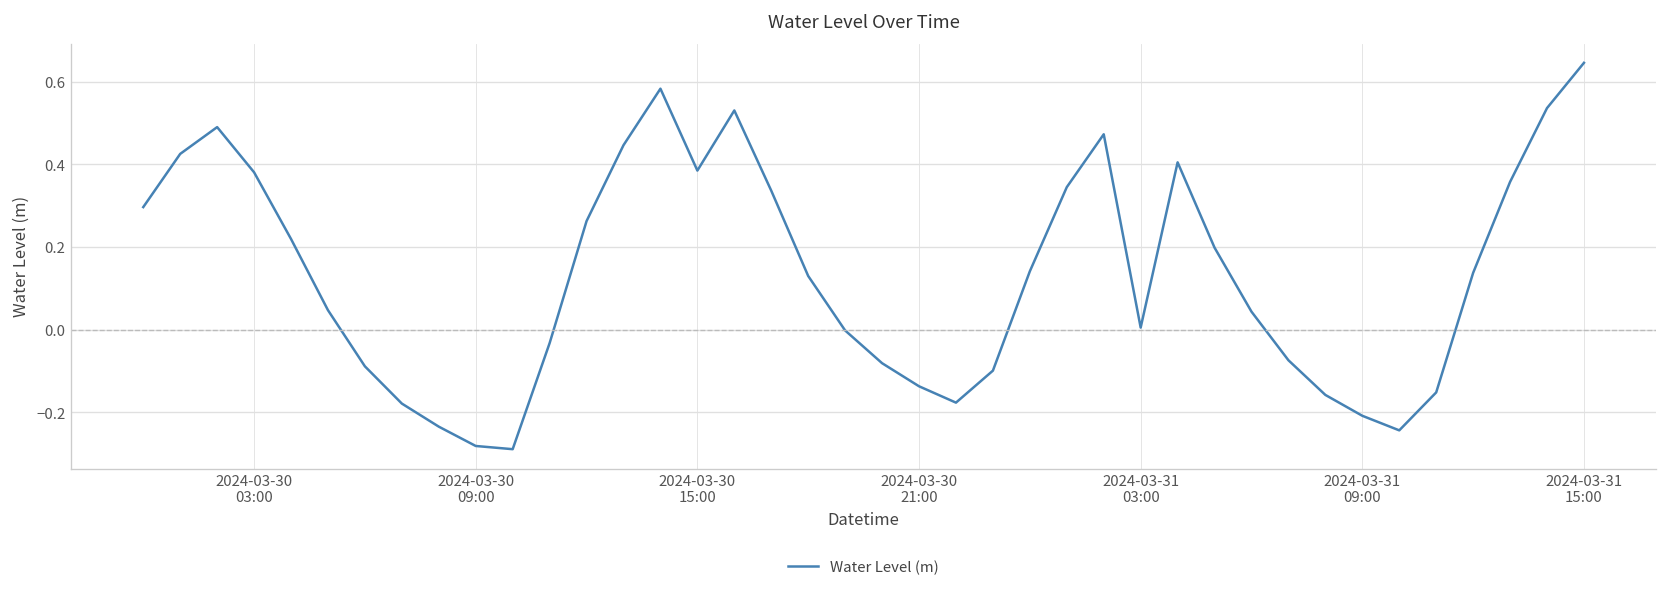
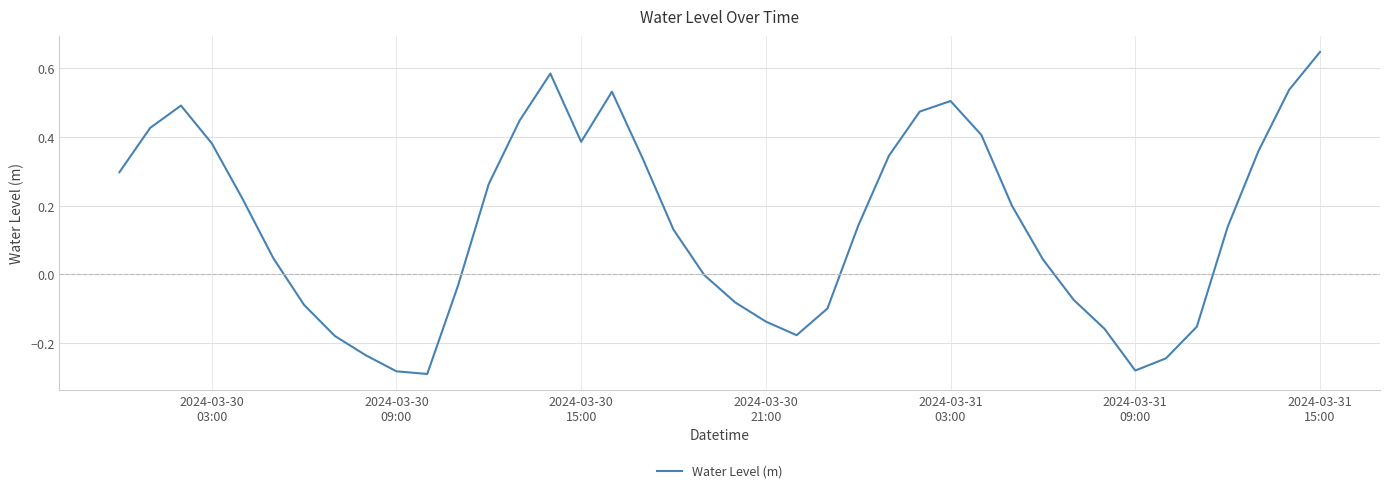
  {
    "2024-03-30 03:00": 0.38,
    "2024-03-30 09:00": -0.28,
    "2024-03-30 15:00": 0.39,
    "2024-03-30 21:00": -0.14,
-   "2024-03-31 03:00": 0.01,
-   "2024-03-31 09:00": -0.21,
+   "2024-03-31 03:00": 0.50,
+   "2024-03-31 09:00": -0.28,
    "2024-03-31 15:00": 0.65
  }
